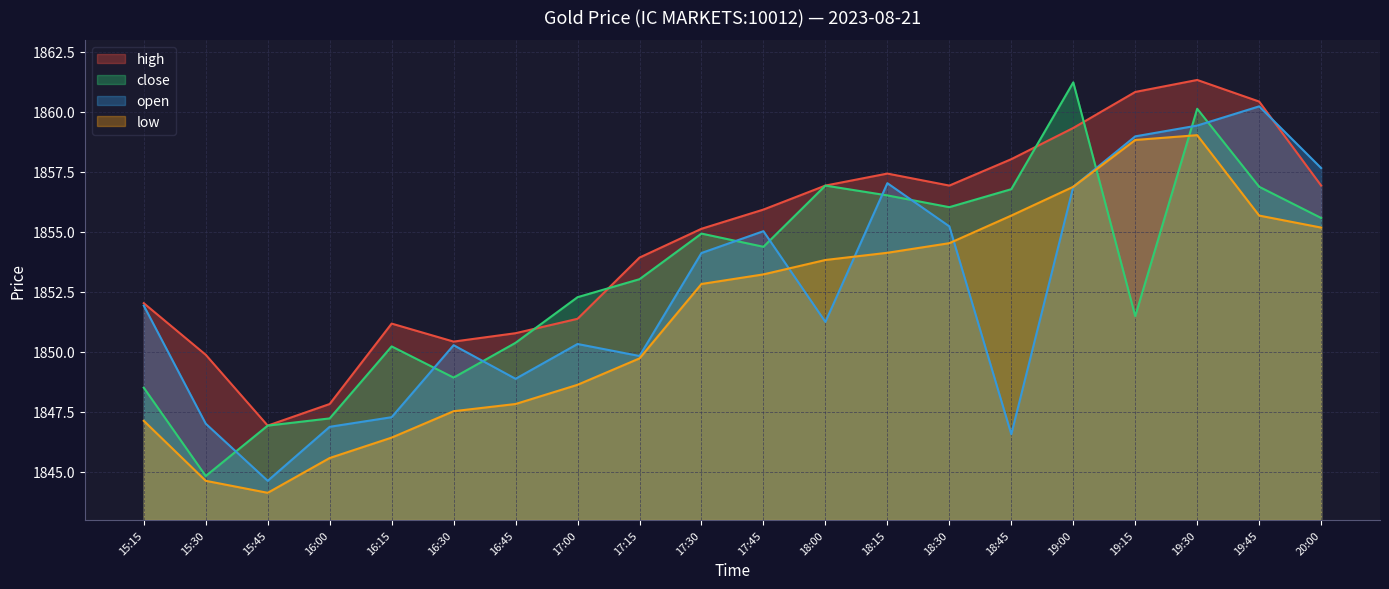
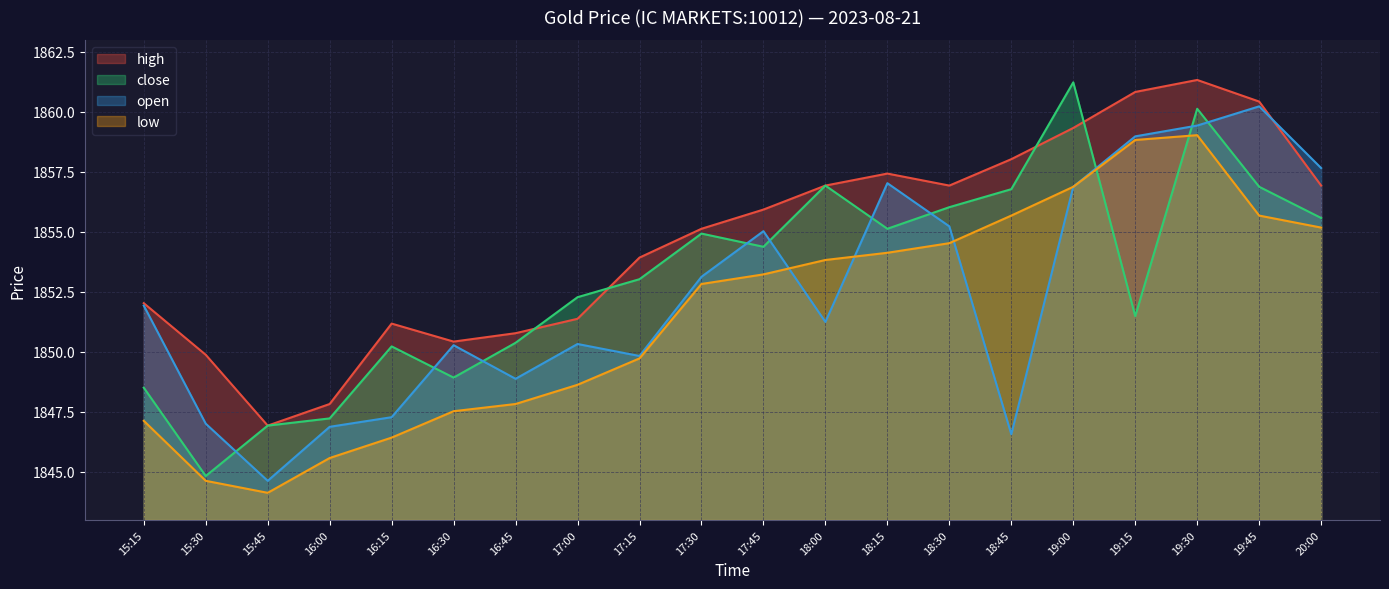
  {
    "close": {
      "15:15": 1848.5,
      "15:30": 1844.8,
      "16:00": 1847.2,
      "16:15": 1850.2,
      "16:30": 1848.9,
      "16:45": 1850.4,
      "17:00": 1852.3,
      "17:15": 1853.0,
      "17:30": 1854.9,
      "17:45": 1854.4,
-     "18:15": 1856.5,
+     "18:15": 1855.1,
      "18:30": 1856.0,
      "18:45": 1856.8,
      "19:00": 1861.2,
      "19:15": 1851.5,
      "19:30": 1860.1,
      "19:45": 1856.9,
      "20:00": 1855.6
    },
    "open": {
      "15:30": 1847.0,
      "15:45": 1844.6,
      "16:00": 1846.9,
      "16:15": 1847.3,
      "16:30": 1850.3,
      "16:45": 1848.9,
      "17:00": 1850.3,
-     "17:30": 1854.1,
+     "17:30": 1853.1,
      "17:45": 1855.0,
      "18:00": 1851.3,
      "18:15": 1857.0,
      "18:30": 1855.2,
      "18:45": 1846.6,
      "19:15": 1859.0,
      "19:30": 1859.4,
      "19:45": 1860.2,
      "20:00": 1857.7
    }
  }
